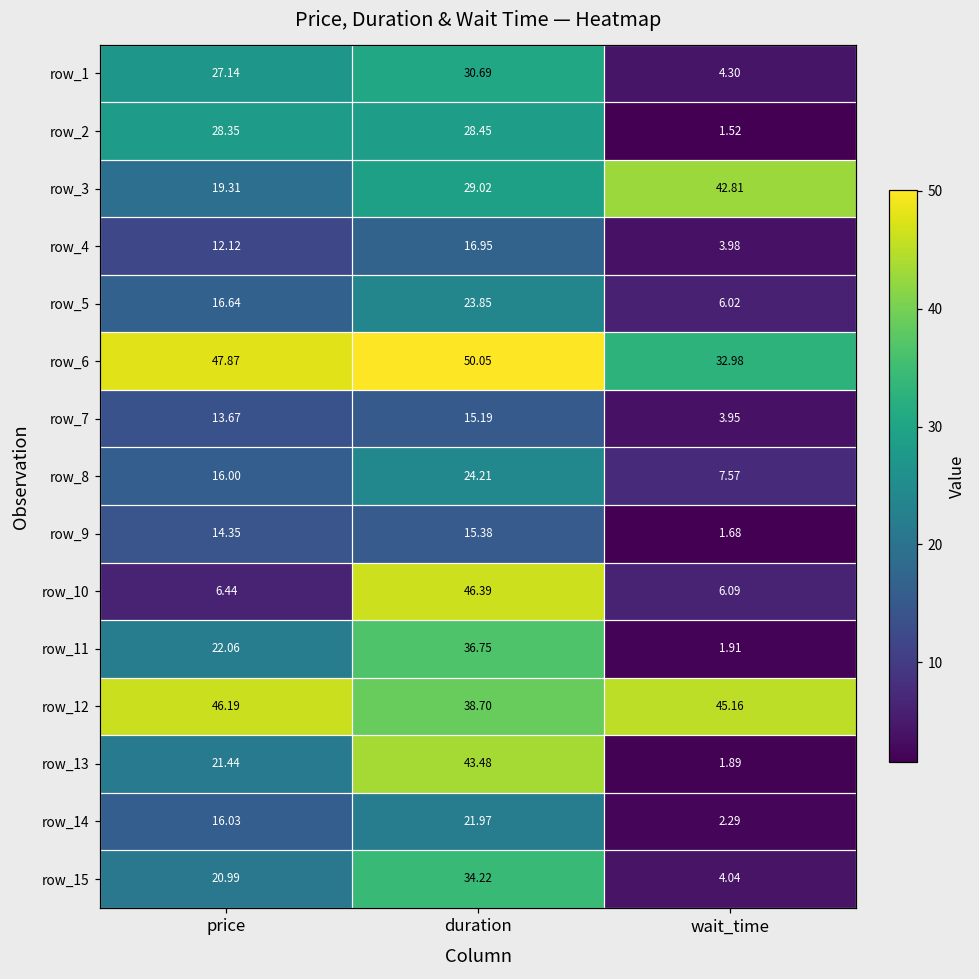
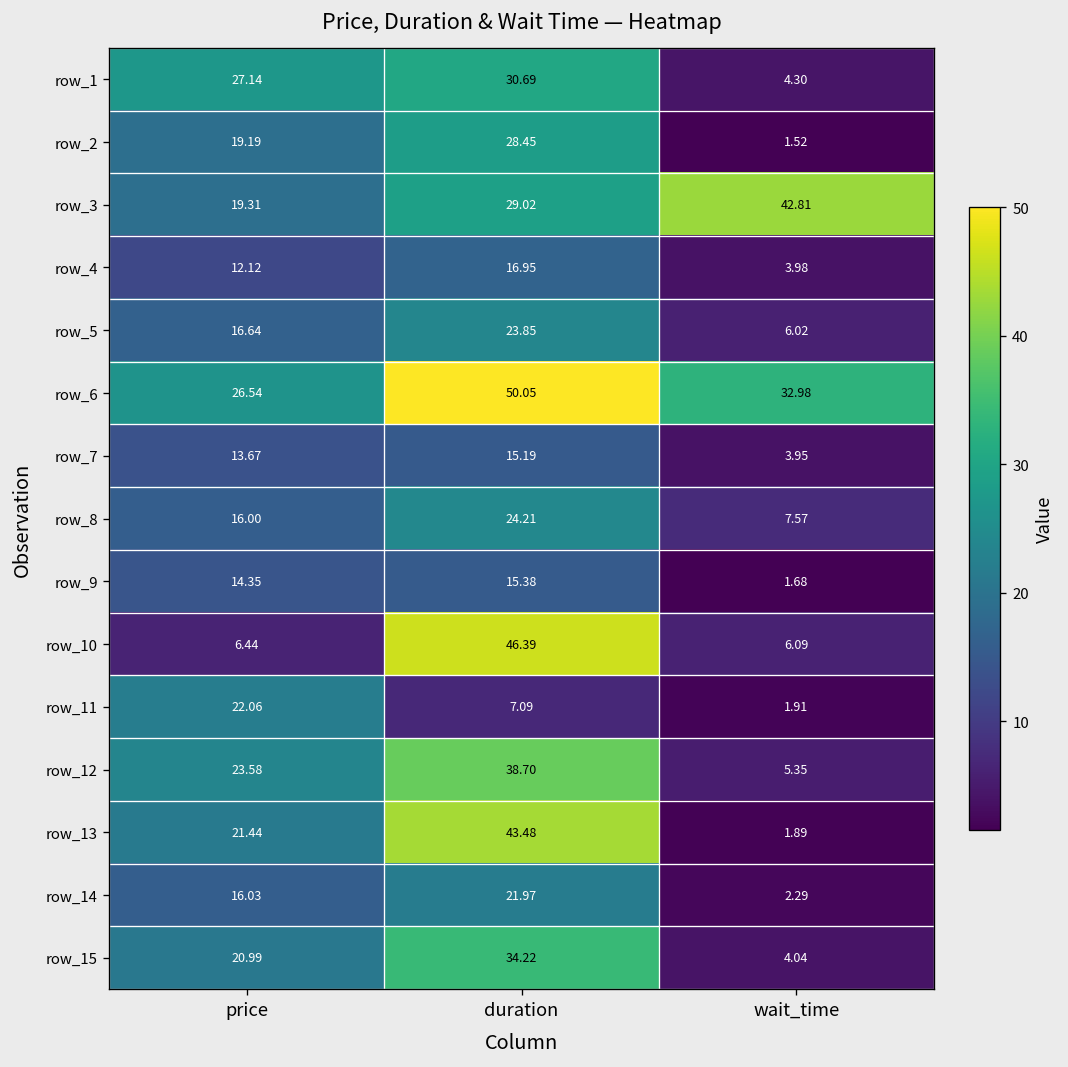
  {
    "row_1": {
      "price": 27.14,
      "duration": 30.69,
      "wait_time": 4.30
    },
    "row_2": {
-     "price": 28.35,
+     "price": 19.19,
      "duration": 28.45,
      "wait_time": 1.52
    },
    "row_3": {
      "price": 19.31,
      "duration": 29.02,
      "wait_time": 42.81
    },
    "row_4": {
      "price": 12.12,
      "duration": 16.95,
      "wait_time": 3.98
    },
    "row_5": {
      "price": 16.64,
      "duration": 23.85,
      "wait_time": 6.02
    },
    "row_6": {
-     "price": 47.87,
+     "price": 26.54,
      "duration": 50.05,
      "wait_time": 32.98
    },
    "row_7": {
      "price": 13.67,
      "duration": 15.19,
      "wait_time": 3.95
    },
    "row_8": {
      "price": 16.00,
      "duration": 24.21,
      "wait_time": 7.57
    },
    "row_9": {
      "price": 14.35,
      "duration": 15.38,
      "wait_time": 1.68
    },
    "row_10": {
      "price": 6.44,
      "duration": 46.39,
      "wait_time": 6.09
    },
    "row_11": {
      "price": 22.06,
-     "duration": 36.75,
+     "duration": 7.09,
      "wait_time": 1.91
    },
    "row_12": {
-     "price": 46.19,
+     "price": 23.58,
      "duration": 38.70,
-     "wait_time": 45.16
+     "wait_time": 5.35
    },
    "row_13": {
      "price": 21.44,
      "duration": 43.48,
      "wait_time": 1.89
    },
    "row_14": {
      "price": 16.03,
      "duration": 21.97,
      "wait_time": 2.29
    },
    "row_15": {
      "price": 20.99,
      "duration": 34.22,
      "wait_time": 4.04
    }
  }
